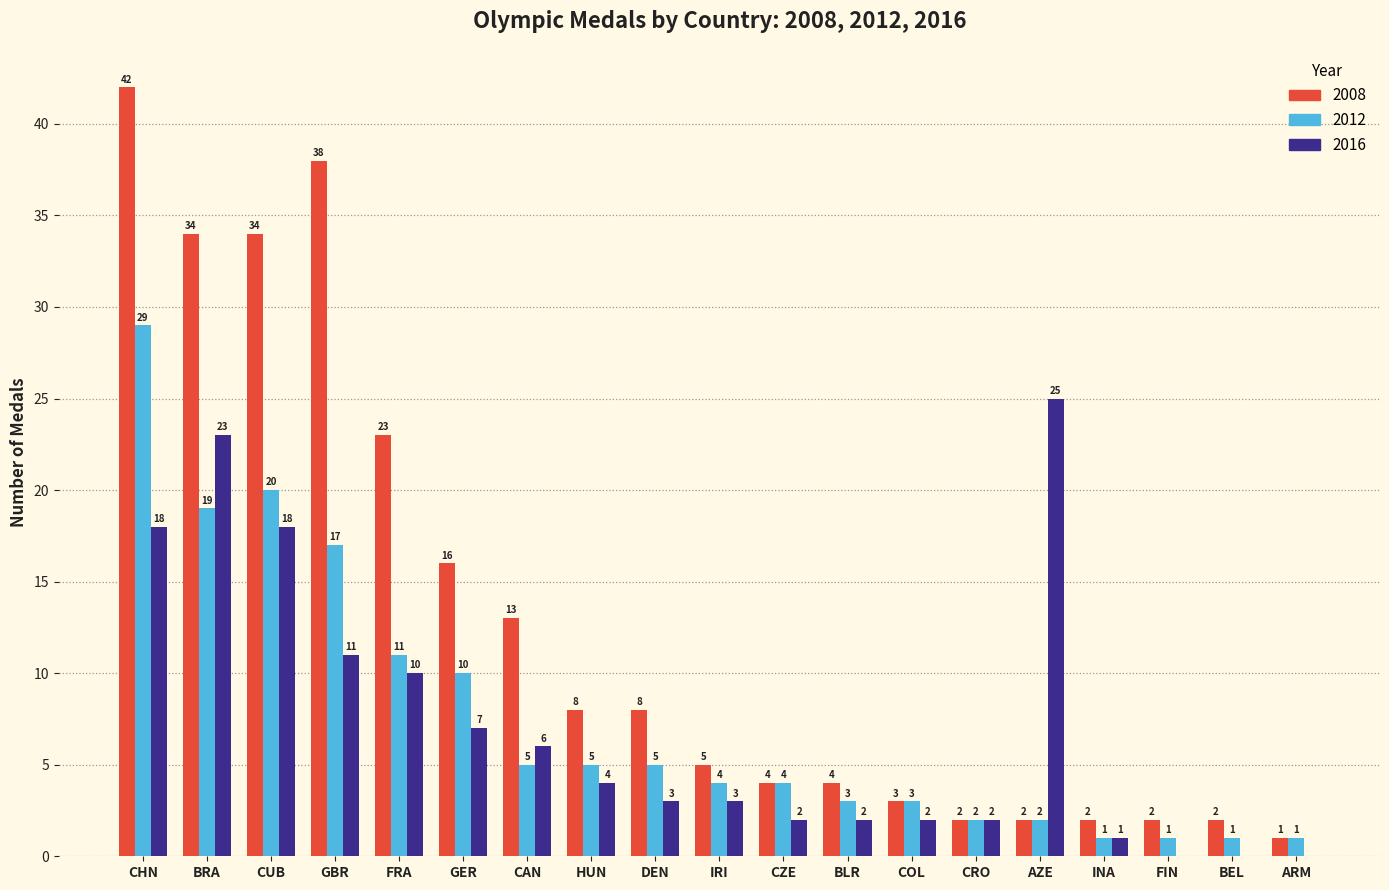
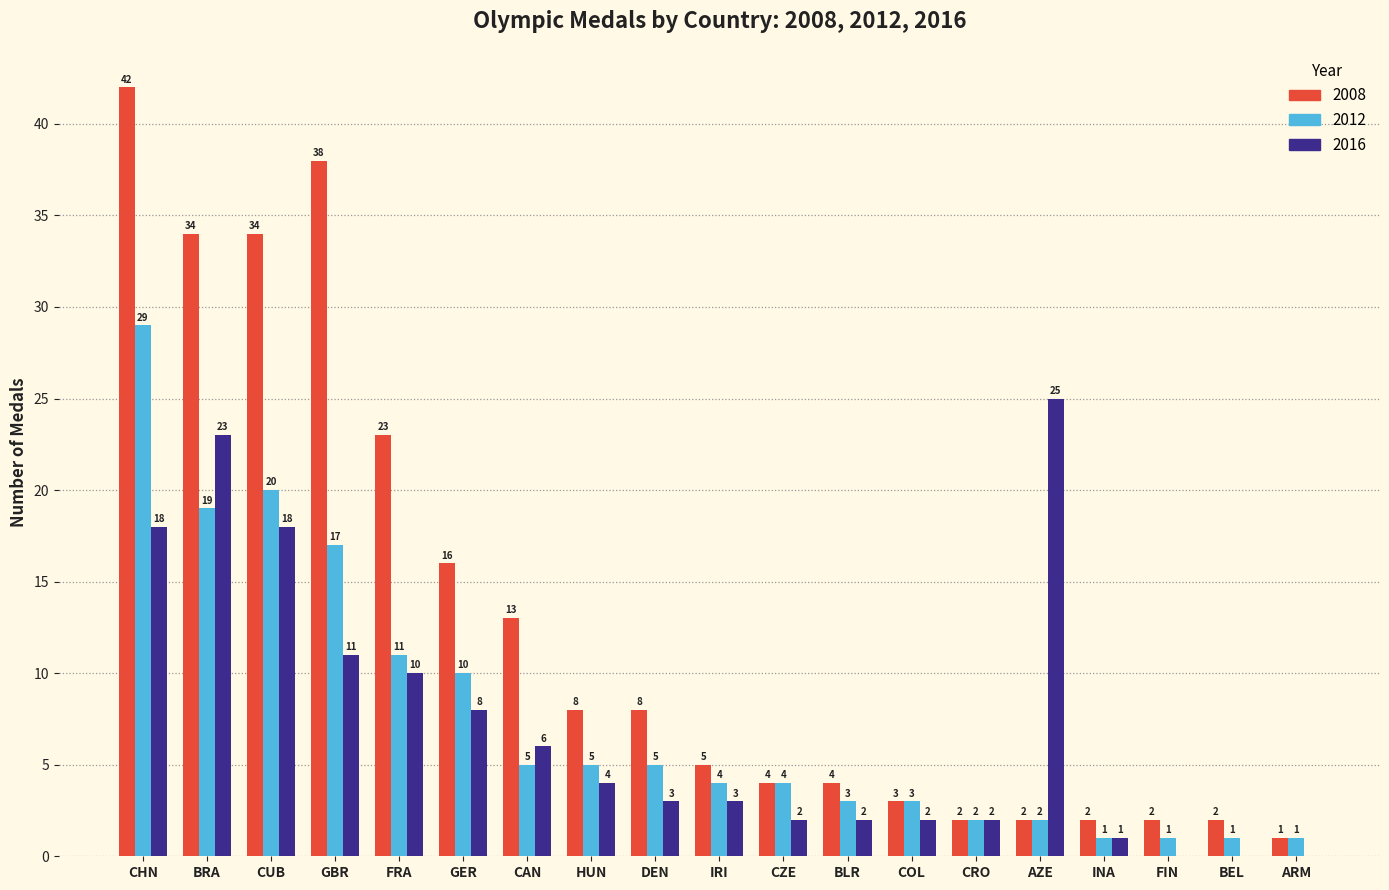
  {
    "2008": {
      "CHN": 42,
      "BRA": 34,
      "CUB": 34,
      "GBR": 38,
      "FRA": 23,
      "GER": 16,
      "CAN": 13,
      "HUN": 8,
      "DEN": 8,
      "IRI": 5,
      "CZE": 4,
      "BLR": 4,
      "COL": 3,
      "CRO": 2,
      "AZE": 2,
      "INA": 2,
      "FIN": 2,
      "BEL": 2,
      "ARM": 1
    },
    "2012": {
      "CHN": 29,
      "BRA": 19,
      "CUB": 20,
      "GBR": 17,
      "FRA": 11,
      "GER": 10,
      "CAN": 5,
      "HUN": 5,
      "DEN": 5,
      "IRI": 4,
      "CZE": 4,
      "BLR": 3,
      "COL": 3,
      "CRO": 2,
      "AZE": 2,
      "INA": 1,
      "FIN": 1,
      "BEL": 1,
      "ARM": 1
    },
    "2016": {
      "CHN": 18,
      "BRA": 23,
      "CUB": 18,
      "GBR": 11,
      "FRA": 10,
-     "GER": 7,
+     "GER": 8,
      "CAN": 6,
      "HUN": 4,
      "DEN": 3,
      "IRI": 3,
      "CZE": 2,
      "BLR": 2,
      "COL": 2,
      "CRO": 2,
      "AZE": 25,
      "INA": 1
    }
  }
